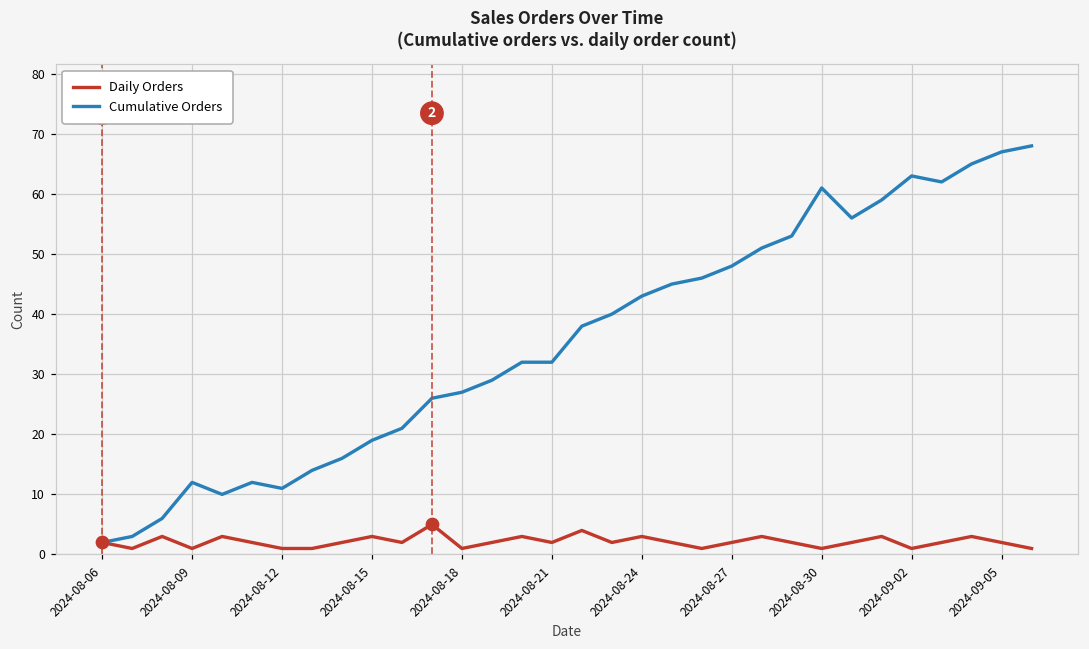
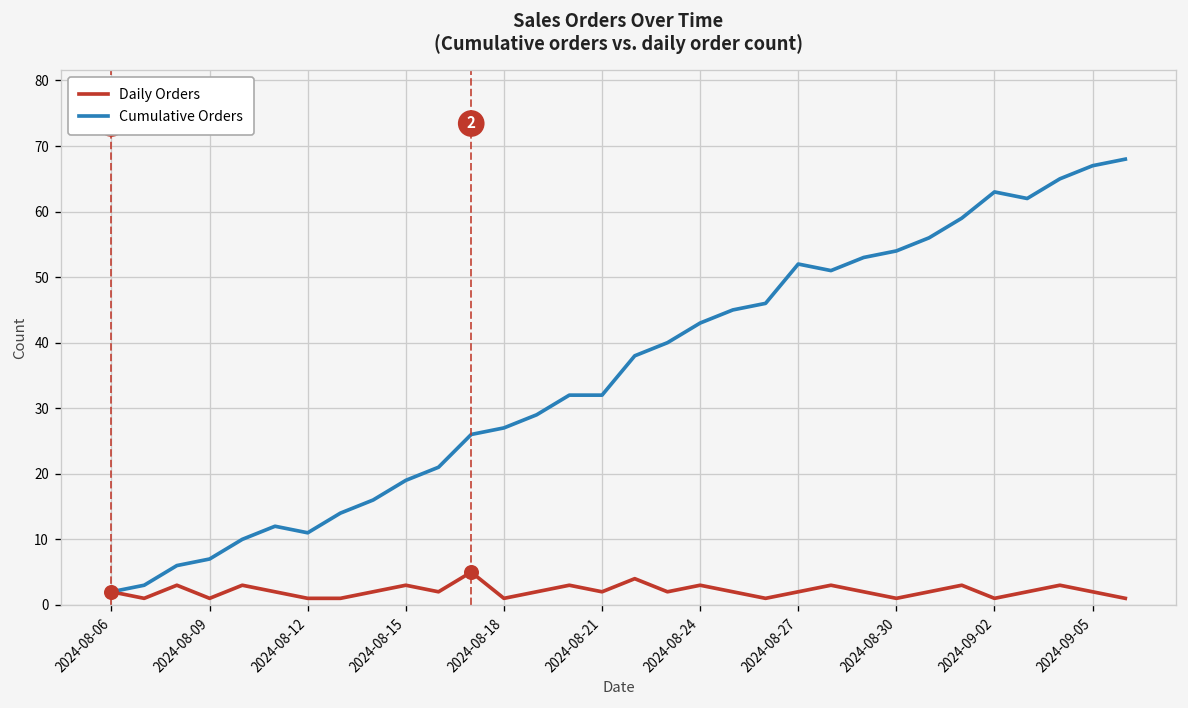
  {
    "Cumulative Orders": {
-     "2024-08-09": 12,
+     "2024-08-09": 7,
      "2024-08-12": 11,
      "2024-08-15": 19,
      "2024-08-18": 27,
      "2024-08-21": 32,
      "2024-08-24": 43,
-     "2024-08-27": 48,
-     "2024-08-30": 61,
+     "2024-08-27": 52,
+     "2024-08-30": 54,
      "2024-09-02": 63,
      "2024-09-05": 67
    }
  }
